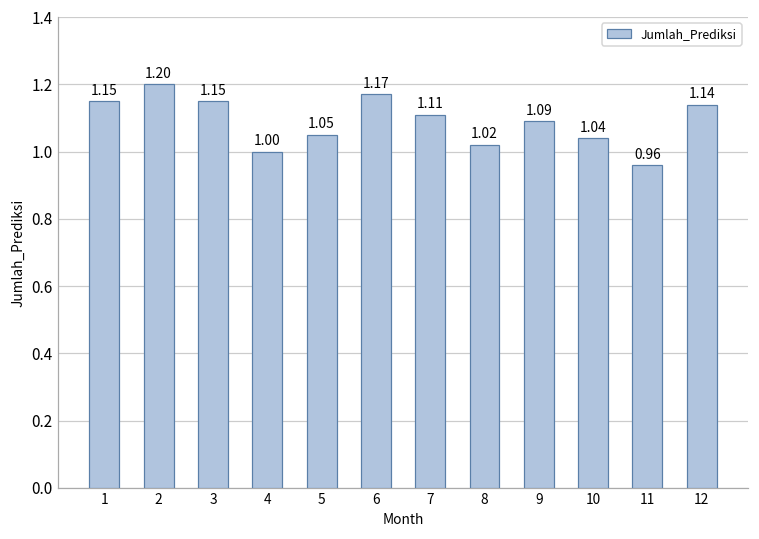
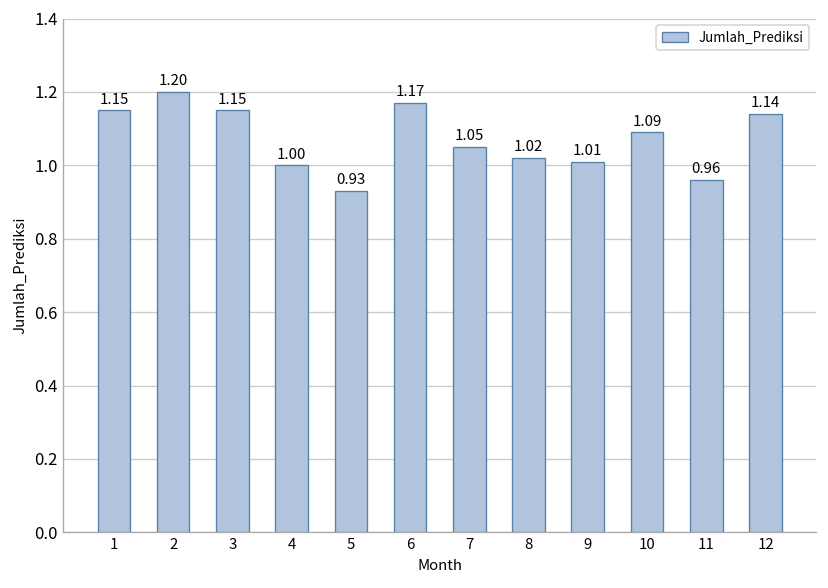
  {
    "1": 1.15,
    "2": 1.20,
    "3": 1.15,
    "4": 1.00,
-   "5": 1.05,
+   "5": 0.93,
    "6": 1.17,
-   "7": 1.11,
+   "7": 1.05,
    "8": 1.02,
-   "9": 1.09,
-   "10": 1.04,
+   "9": 1.01,
+   "10": 1.09,
    "11": 0.96,
    "12": 1.14
  }
